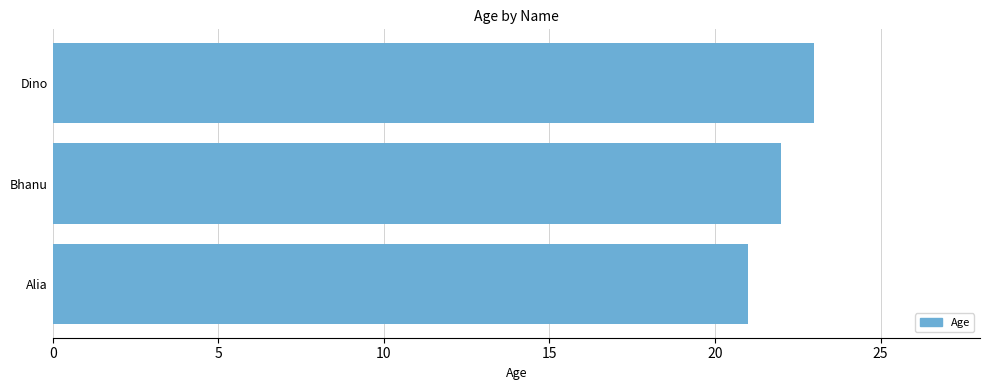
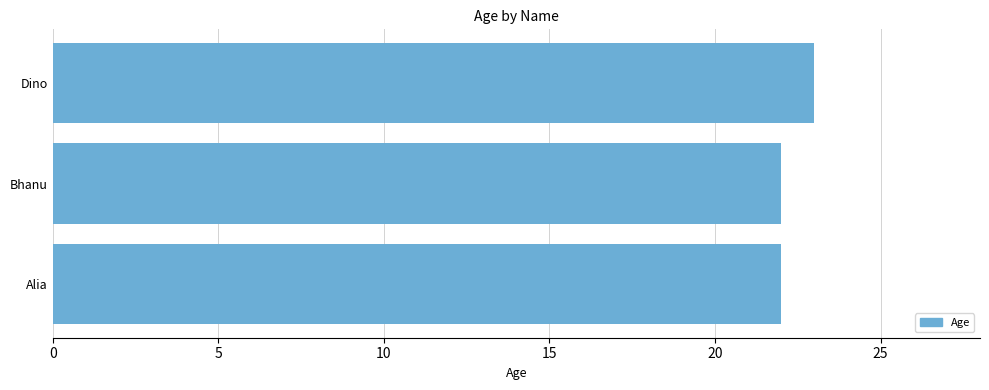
  {
    "Dino": 23,
    "Bhanu": 22,
-   "Alia": 21
+   "Alia": 22
  }
